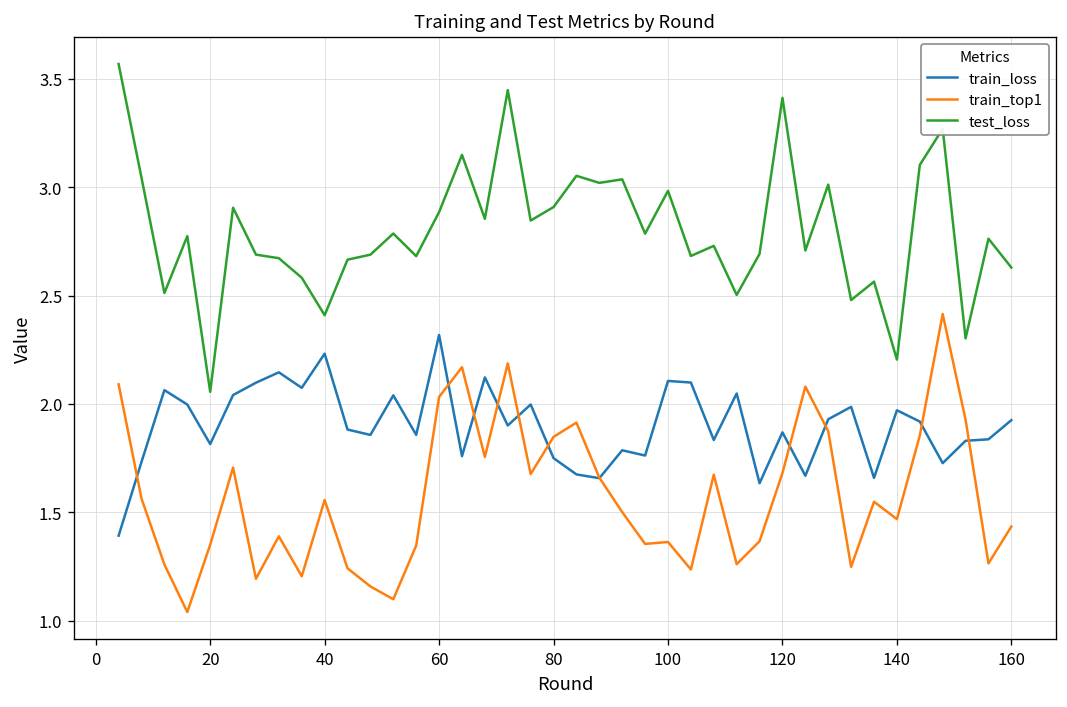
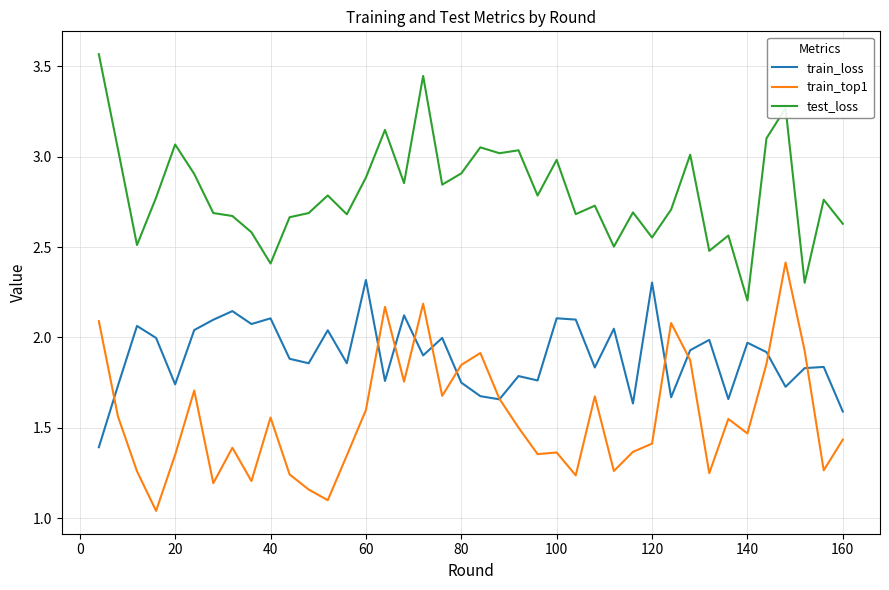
  {
    "train_loss": {
-     "20": 1.81,
-     "40": 2.23,
+     "20": 1.74,
+     "40": 2.11,
      "60": 2.32,
      "80": 1.75,
      "100": 2.11,
-     "120": 1.87,
+     "120": 2.30,
      "140": 1.97,
-     "160": 1.93
+     "160": 1.59
    },
    "train_top1": {
      "20": 1.35,
      "40": 1.56,
-     "60": 2.03,
+     "60": 1.60,
      "80": 1.85,
      "100": 1.36,
-     "120": 1.68,
+     "120": 1.41,
      "140": 1.47,
      "160": 1.43
    },
    "test_loss": {
-     "20": 2.06,
+     "20": 3.07,
      "40": 2.41,
      "60": 2.88,
      "80": 2.91,
      "100": 2.98,
-     "120": 3.41,
+     "120": 2.55,
      "140": 2.20,
      "160": 2.63
    }
  }
